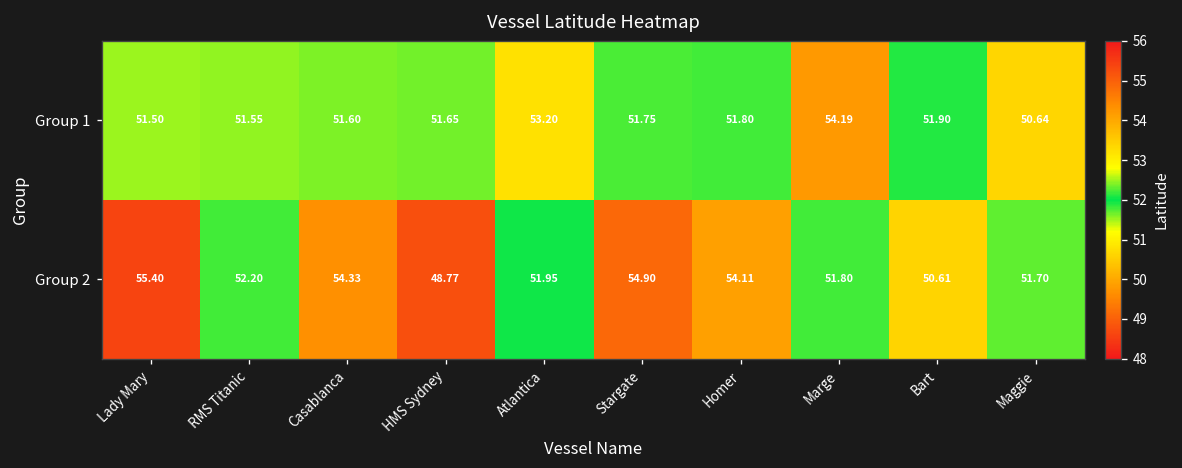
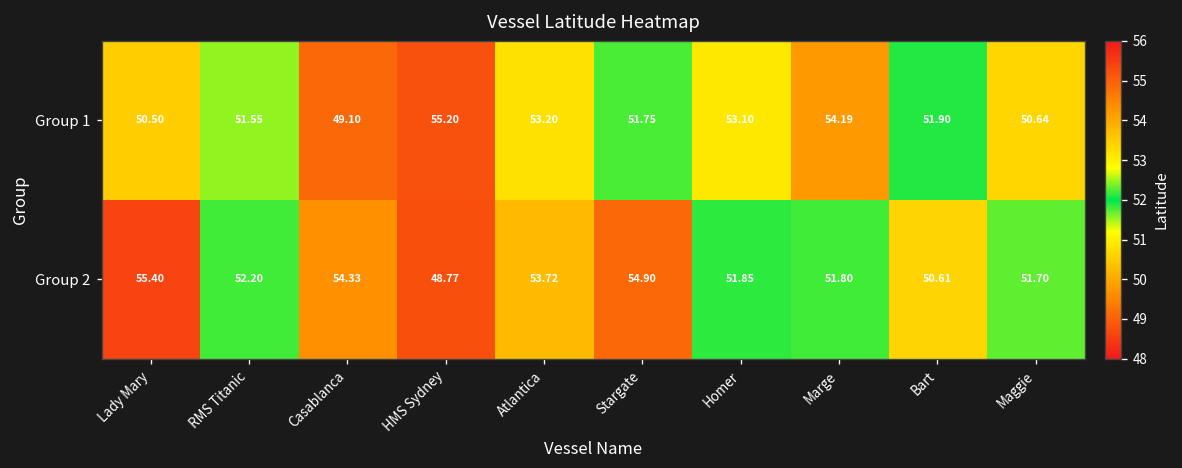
  {
    "Group 1": {
-     "Lady Mary": 51.50,
+     "Lady Mary": 50.50,
      "RMS Titanic": 51.55,
-     "Casablanca": 51.60,
-     "HMS Sydney": 51.65,
+     "Casablanca": 49.10,
+     "HMS Sydney": 55.20,
      "Atlantica": 53.20,
      "Stargate": 51.75,
-     "Homer": 51.80,
+     "Homer": 53.10,
      "Marge": 54.19,
      "Bart": 51.90,
      "Maggie": 50.64
    },
    "Group 2": {
      "Lady Mary": 55.40,
      "RMS Titanic": 52.20,
      "Casablanca": 54.33,
      "HMS Sydney": 48.77,
-     "Atlantica": 51.95,
+     "Atlantica": 53.72,
      "Stargate": 54.90,
-     "Homer": 54.11,
+     "Homer": 51.85,
      "Marge": 51.80,
      "Bart": 50.61,
      "Maggie": 51.70
    }
  }
